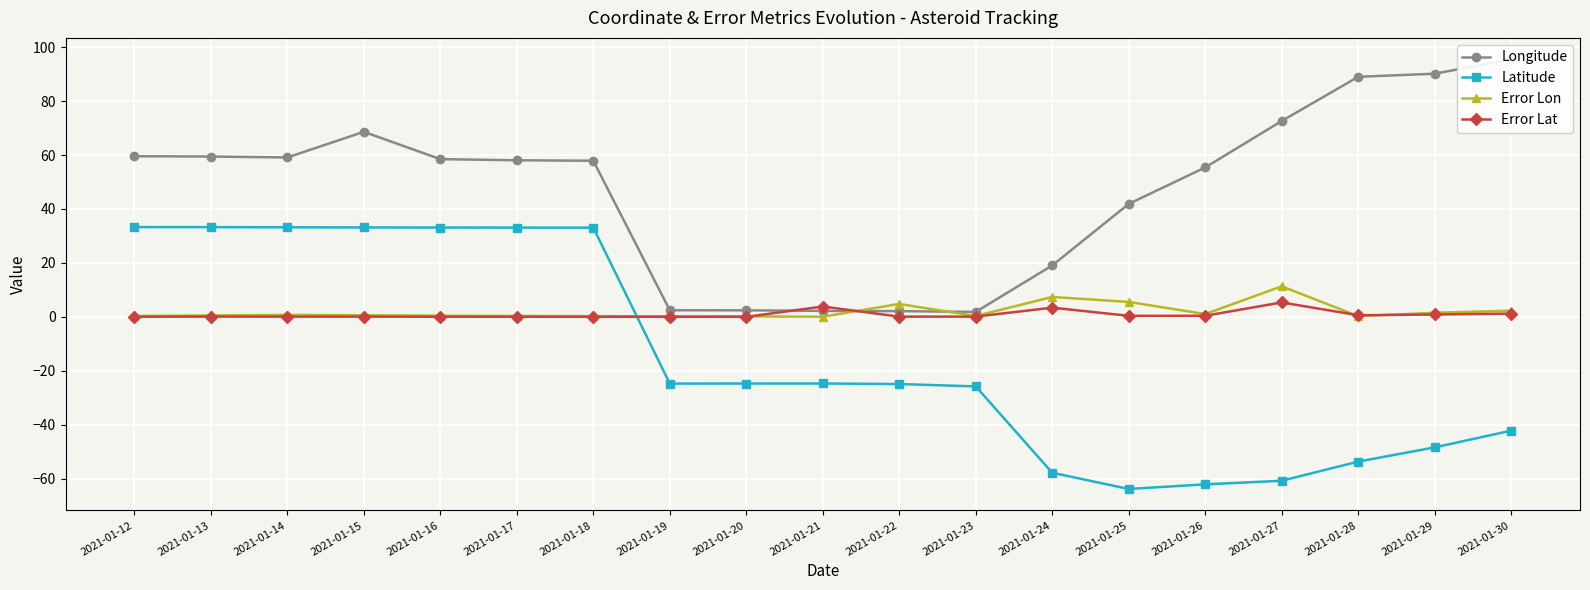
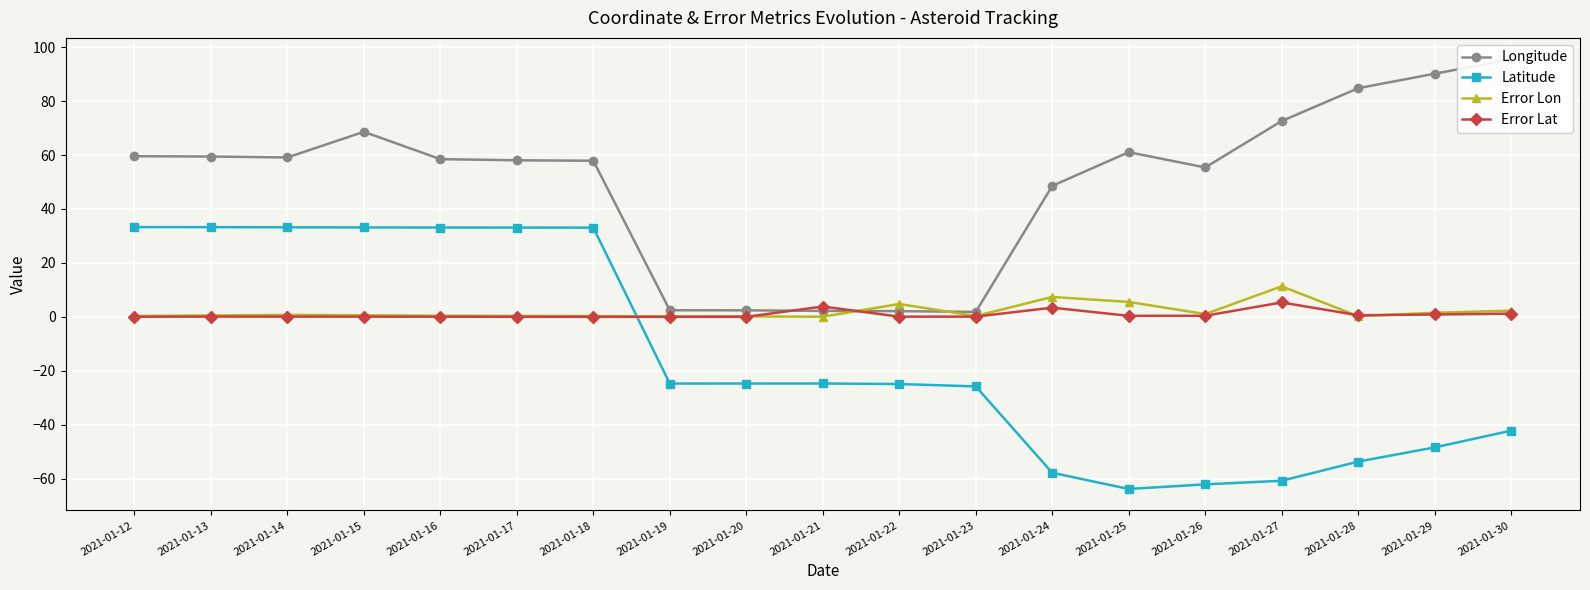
  {
    "Longitude": {
      "2021-01-12": 60,
      "2021-01-13": 59,
      "2021-01-14": 59,
      "2021-01-15": 69,
      "2021-01-16": 58,
      "2021-01-17": 58,
      "2021-01-18": 58,
      "2021-01-19": 2,
      "2021-01-20": 2,
      "2021-01-21": 2,
      "2021-01-22": 2,
      "2021-01-23": 2,
-     "2021-01-24": 19,
-     "2021-01-25": 42,
+     "2021-01-24": 49,
+     "2021-01-25": 61,
      "2021-01-26": 55,
      "2021-01-27": 73,
-     "2021-01-28": 89,
+     "2021-01-28": 85,
      "2021-01-29": 90
    },
    "Latitude": {
      "2021-01-12": 33,
      "2021-01-13": 33,
      "2021-01-14": 33,
      "2021-01-15": 33,
      "2021-01-16": 33,
      "2021-01-17": 33,
      "2021-01-18": 33,
      "2021-01-19": -25,
      "2021-01-20": -25,
      "2021-01-21": -25,
      "2021-01-22": -25,
      "2021-01-23": -26,
      "2021-01-24": -58,
      "2021-01-25": -64,
      "2021-01-26": -62,
      "2021-01-27": -61,
      "2021-01-28": -54,
      "2021-01-29": -48,
      "2021-01-30": -42
    },
    "Error Lon": {
      "2021-01-21": 0,
      "2021-01-22": 5,
      "2021-01-24": 7,
      "2021-01-25": 6,
      "2021-01-27": 11,
      "2021-01-30": 2
    },
    "Error Lat": {
      "2021-01-21": 4,
      "2021-01-22": 0,
      "2021-01-24": 3,
      "2021-01-25": 0,
      "2021-01-27": 5,
      "2021-01-30": 1
    }
  }
